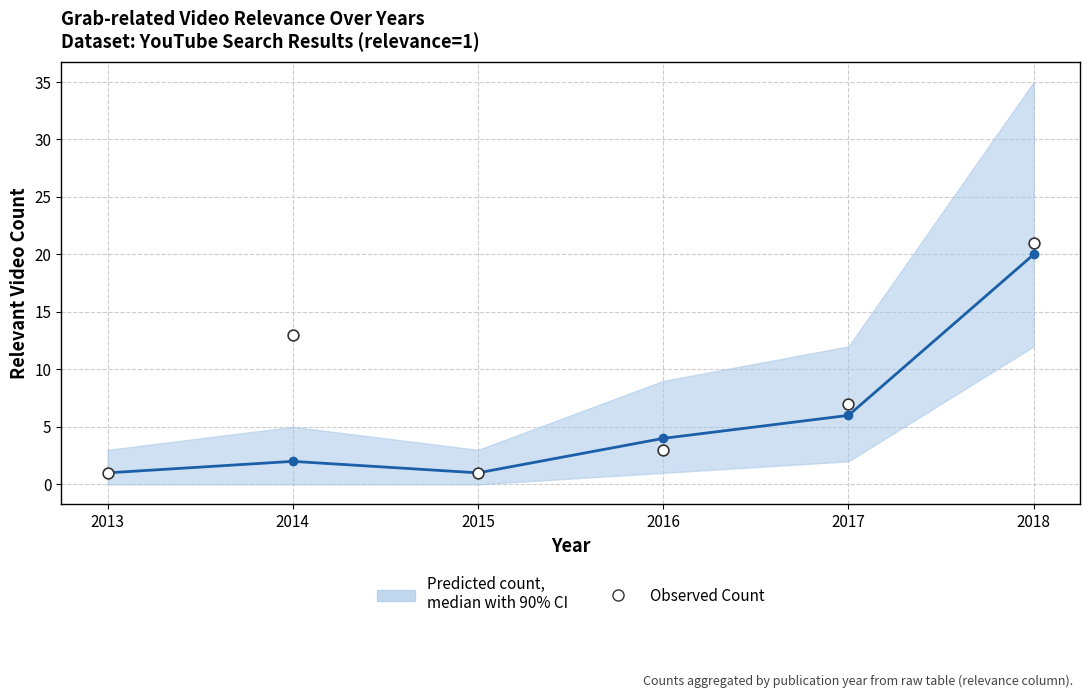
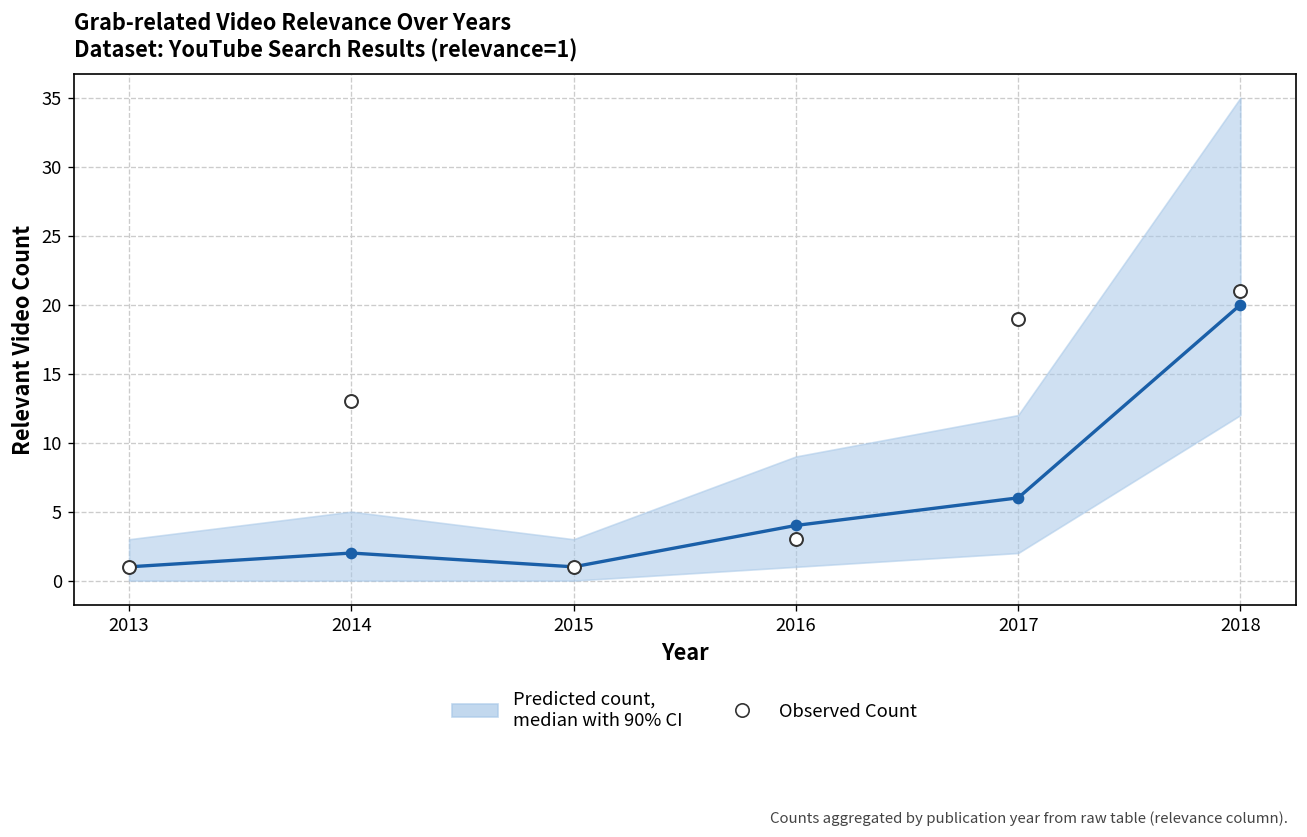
  {
    "Observed Count": {
-     "2017": 7
+     "2017": 19
    }
  }
